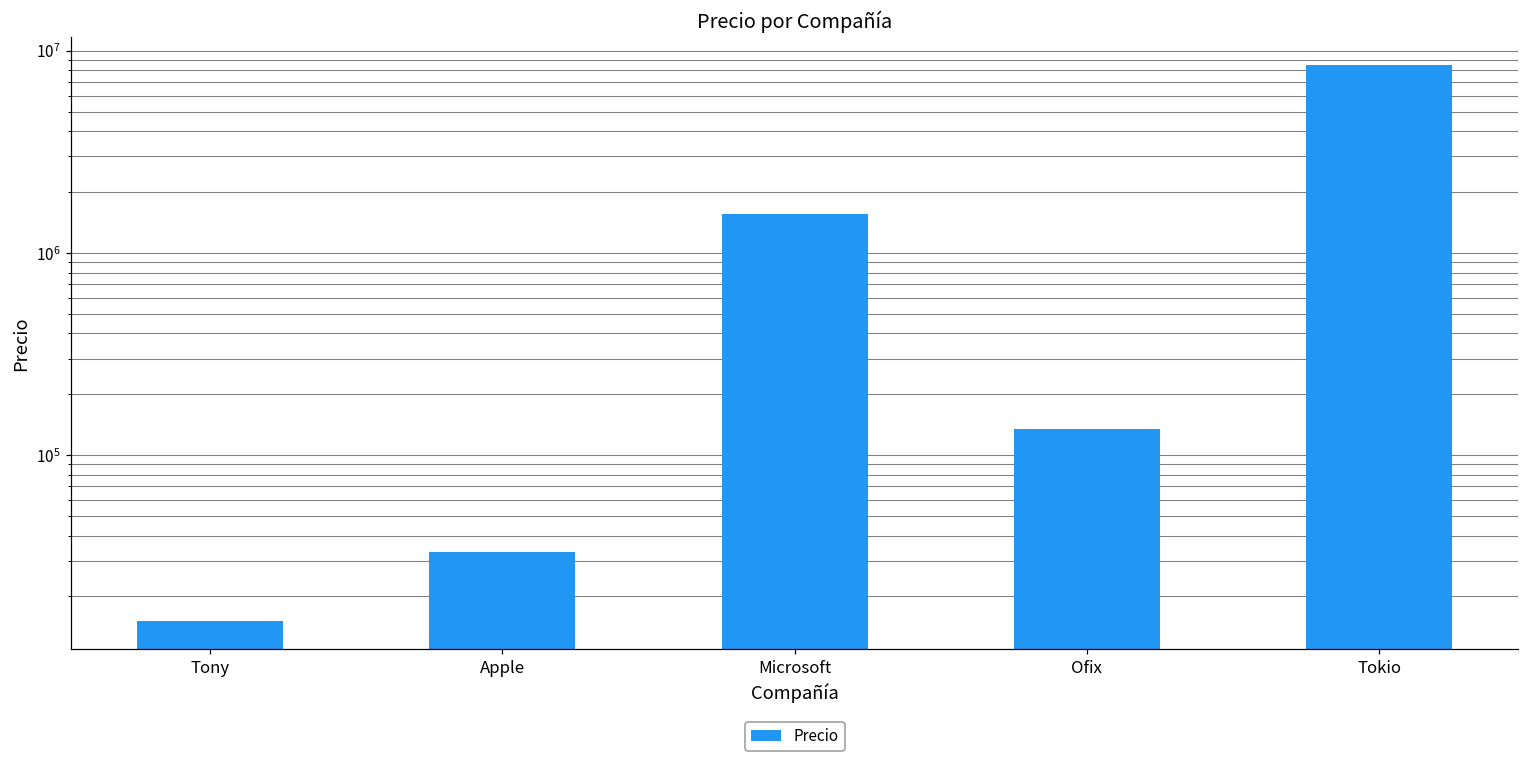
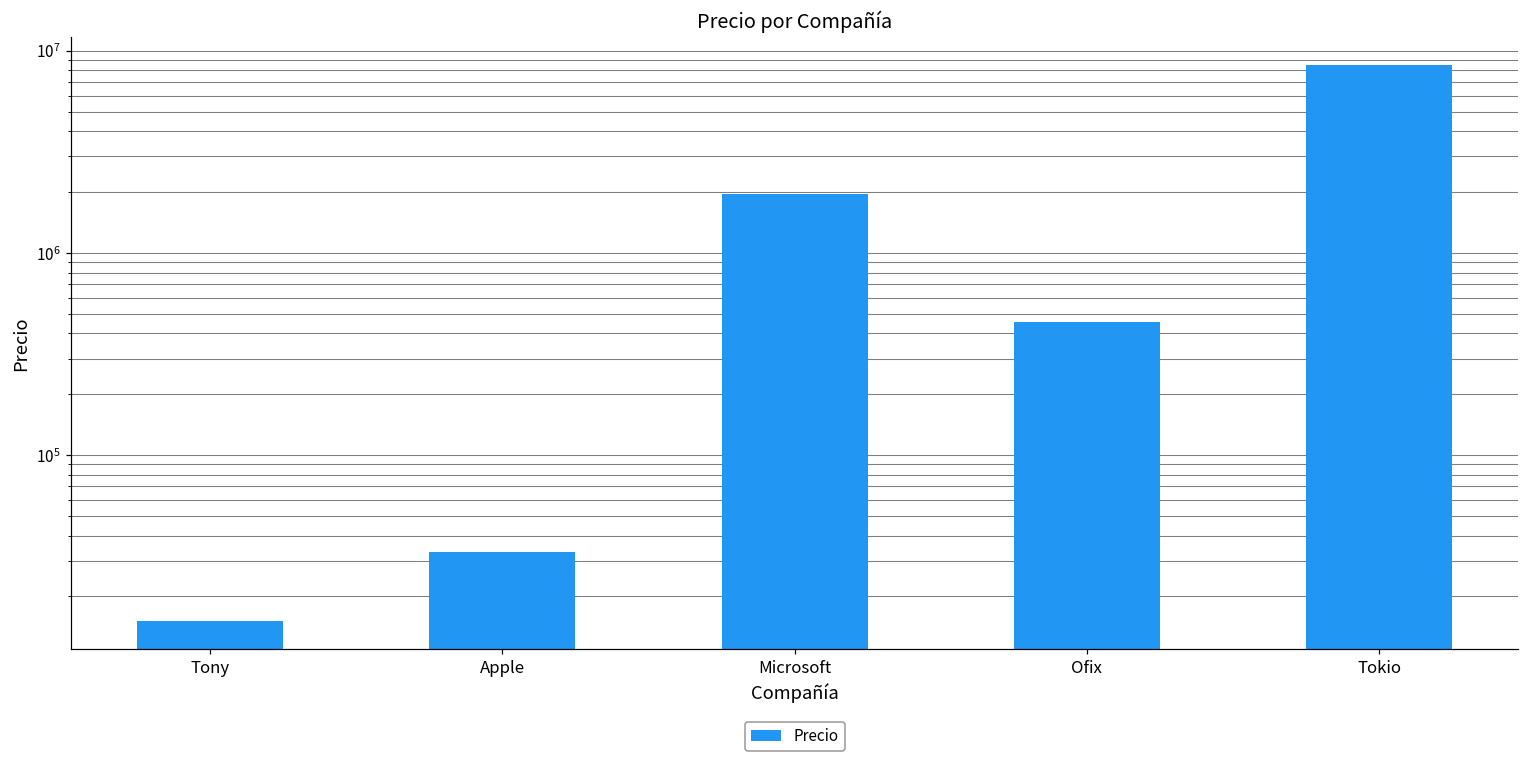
  {
    "Tony": 15000,
    "Apple": 33000,
-   "Microsoft": 1600000,
-   "Ofix": 130000,
+   "Microsoft": 2000000,
+   "Ofix": 450000,
    "Tokio": 8000000
  }
